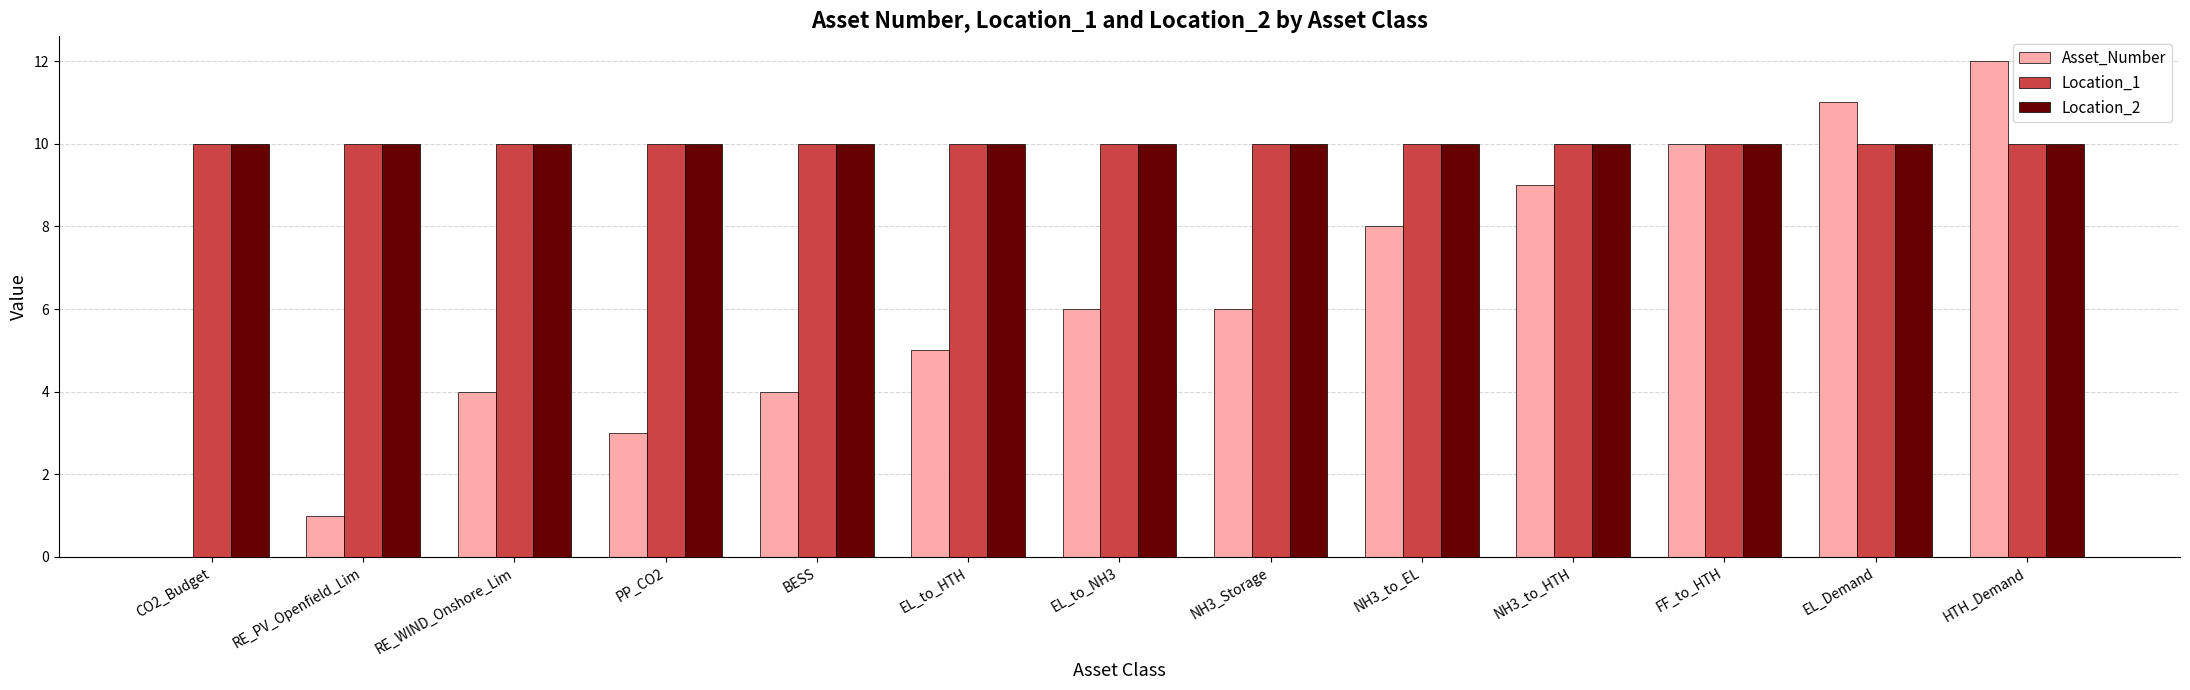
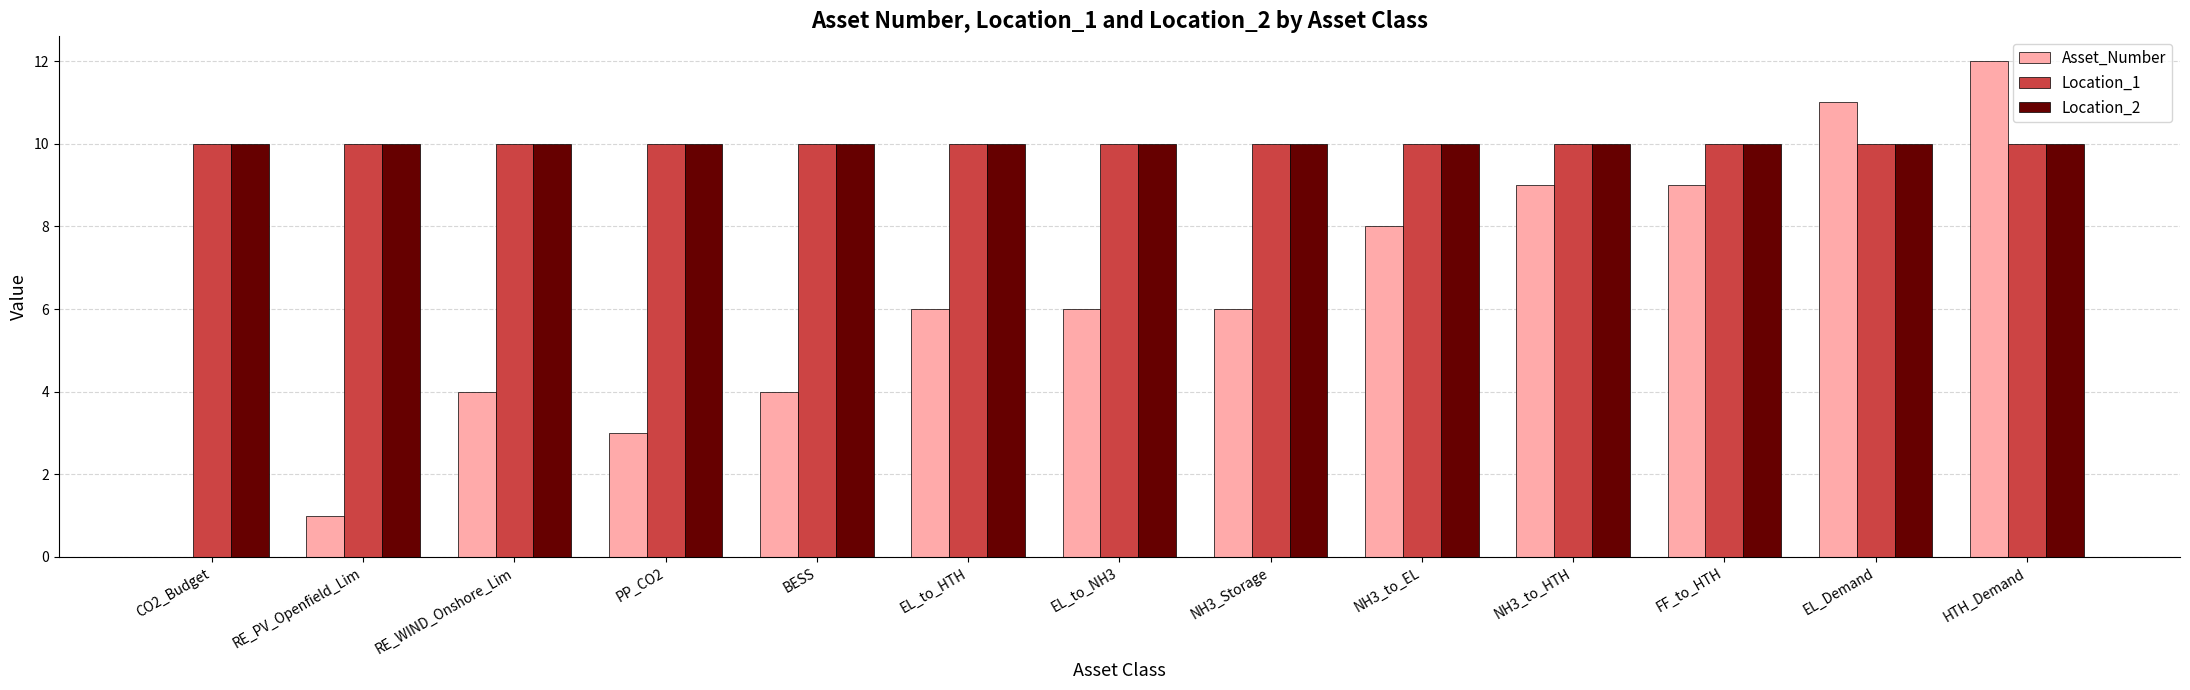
  {
    "Asset_Number": {
      "CO2_Budget": 0,
      "RE_PV_Openfield_Lim": 1,
      "RE_WIND_Onshore_Lim": 4,
      "PP_CO2": 3,
      "BESS": 4,
-     "EL_to_HTH": 5,
+     "EL_to_HTH": 6,
      "EL_to_NH3": 6,
      "NH3_Storage": 6,
      "NH3_to_EL": 8,
      "NH3_to_HTH": 9,
-     "FF_to_HTH": 10,
+     "FF_to_HTH": 9,
      "EL_Demand": 11,
      "HTH_Demand": 12
    },
    "Location_1": {
      "CO2_Budget": 10,
      "RE_PV_Openfield_Lim": 10,
      "RE_WIND_Onshore_Lim": 10,
      "PP_CO2": 10,
      "BESS": 10,
      "EL_to_HTH": 10,
      "EL_to_NH3": 10,
      "NH3_Storage": 10,
      "NH3_to_EL": 10,
      "NH3_to_HTH": 10,
      "FF_to_HTH": 10,
      "EL_Demand": 10,
      "HTH_Demand": 10
    },
    "Location_2": {
      "CO2_Budget": 10,
      "RE_PV_Openfield_Lim": 10,
      "RE_WIND_Onshore_Lim": 10,
      "PP_CO2": 10,
      "BESS": 10,
      "EL_to_HTH": 10,
      "EL_to_NH3": 10,
      "NH3_Storage": 10,
      "NH3_to_EL": 10,
      "NH3_to_HTH": 10,
      "FF_to_HTH": 10,
      "EL_Demand": 10,
      "HTH_Demand": 10
    }
  }
